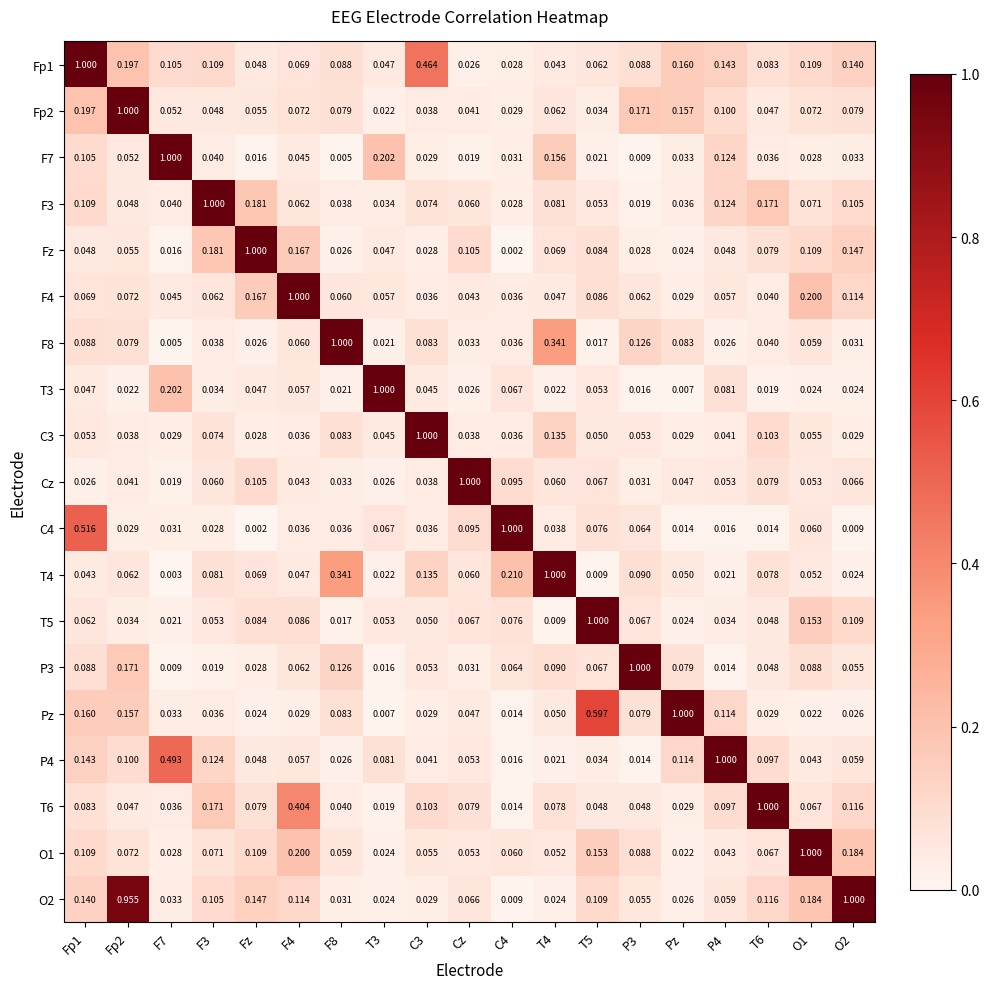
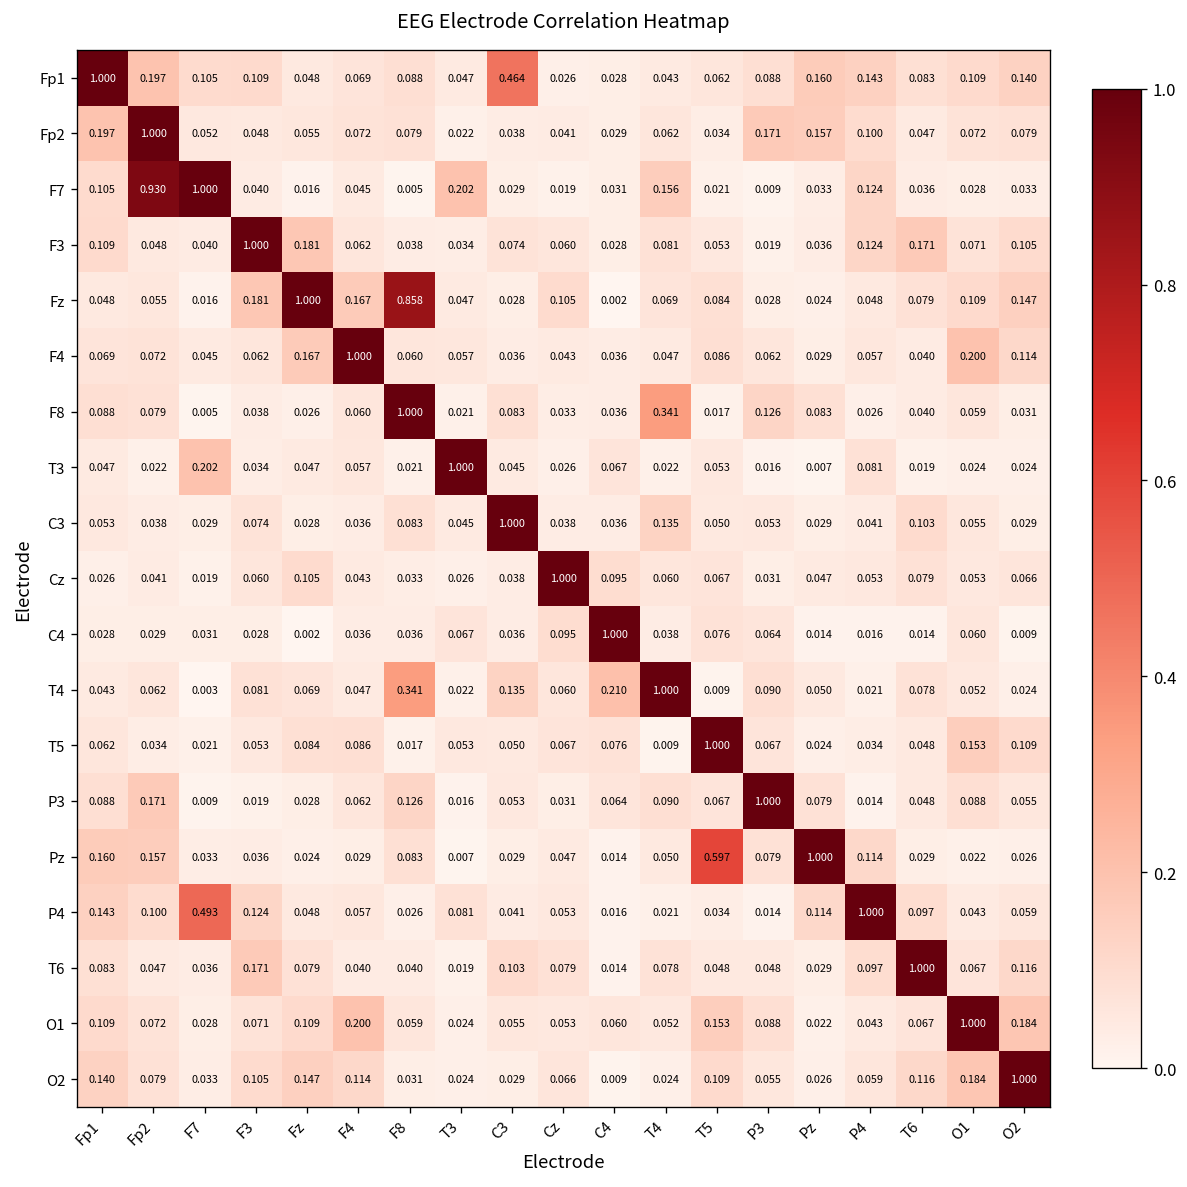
  {
    "F7": {
      "Fp1": 0.105,
-     "Fp2": 0.052,
+     "Fp2": 0.930,
      "F7": 1.000,
      "F3": 0.040,
      "Fz": 0.016,
      "F4": 0.045,
      "F8": 0.005,
      "T3": 0.202,
      "C3": 0.029,
      "Cz": 0.019,
      "C4": 0.031,
      "T4": 0.156,
      "T5": 0.021,
      "P3": 0.009,
      "Pz": 0.033,
      "P4": 0.124,
      "T6": 0.036,
      "O1": 0.028,
      "O2": 0.033
    },
    "Fz": {
      "Fp1": 0.048,
      "Fp2": 0.055,
      "F7": 0.016,
      "F3": 0.181,
      "Fz": 1.000,
      "F4": 0.167,
-     "F8": 0.026,
+     "F8": 0.858,
      "T3": 0.047,
      "C3": 0.028,
      "Cz": 0.105,
      "C4": 0.002,
      "T4": 0.069,
      "T5": 0.084,
      "P3": 0.028,
      "Pz": 0.024,
      "P4": 0.048,
      "T6": 0.079,
      "O1": 0.109,
      "O2": 0.147
    },
    "C4": {
-     "Fp1": 0.516,
+     "Fp1": 0.028,
      "Fp2": 0.029,
      "F7": 0.031,
      "F3": 0.028,
      "Fz": 0.002,
      "F4": 0.036,
      "F8": 0.036,
      "T3": 0.067,
      "C3": 0.036,
      "Cz": 0.095,
      "C4": 1.000,
      "T4": 0.038,
      "T5": 0.076,
      "P3": 0.064,
      "Pz": 0.014,
      "P4": 0.016,
      "T6": 0.014,
      "O1": 0.060,
      "O2": 0.009
    },
    "T6": {
      "Fp1": 0.083,
      "Fp2": 0.047,
      "F7": 0.036,
      "F3": 0.171,
      "Fz": 0.079,
-     "F4": 0.404,
+     "F4": 0.040,
      "F8": 0.040,
      "T3": 0.019,
      "C3": 0.103,
      "Cz": 0.079,
      "C4": 0.014,
      "T4": 0.078,
      "T5": 0.048,
      "P3": 0.048,
      "Pz": 0.029,
      "P4": 0.097,
      "T6": 1.000,
      "O1": 0.067,
      "O2": 0.116
    },
    "O2": {
      "Fp1": 0.140,
-     "Fp2": 0.955,
+     "Fp2": 0.079,
      "F7": 0.033,
      "F3": 0.105,
      "Fz": 0.147,
      "F4": 0.114,
      "F8": 0.031,
      "T3": 0.024,
      "C3": 0.029,
      "Cz": 0.066,
      "C4": 0.009,
      "T4": 0.024,
      "T5": 0.109,
      "P3": 0.055,
      "Pz": 0.026,
      "P4": 0.059,
      "T6": 0.116,
      "O1": 0.184,
      "O2": 1.000
    }
  }
